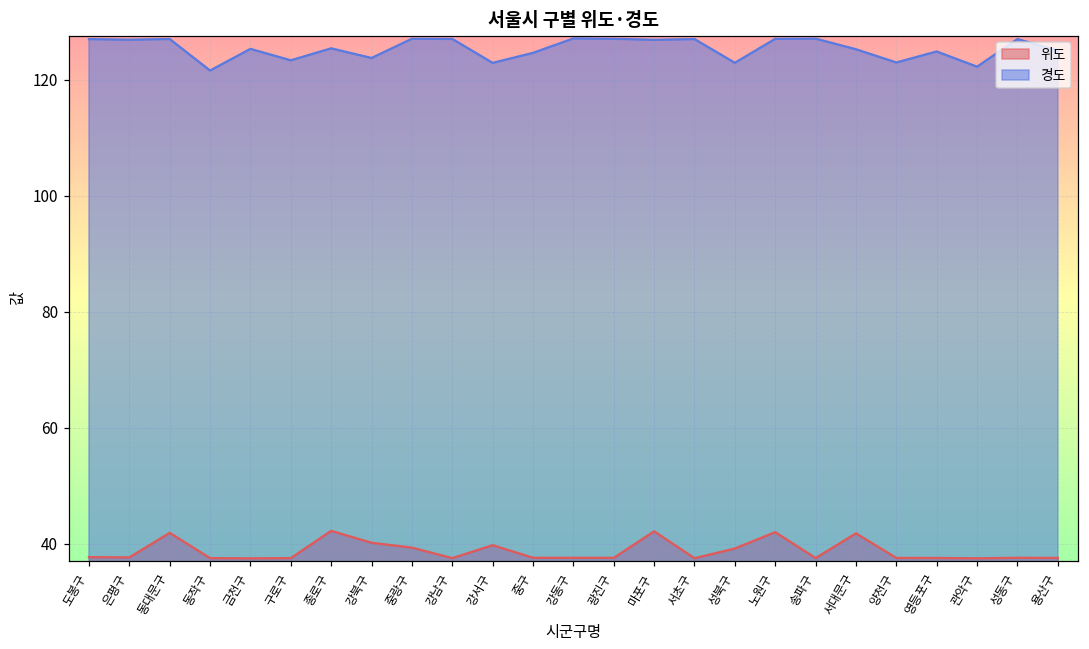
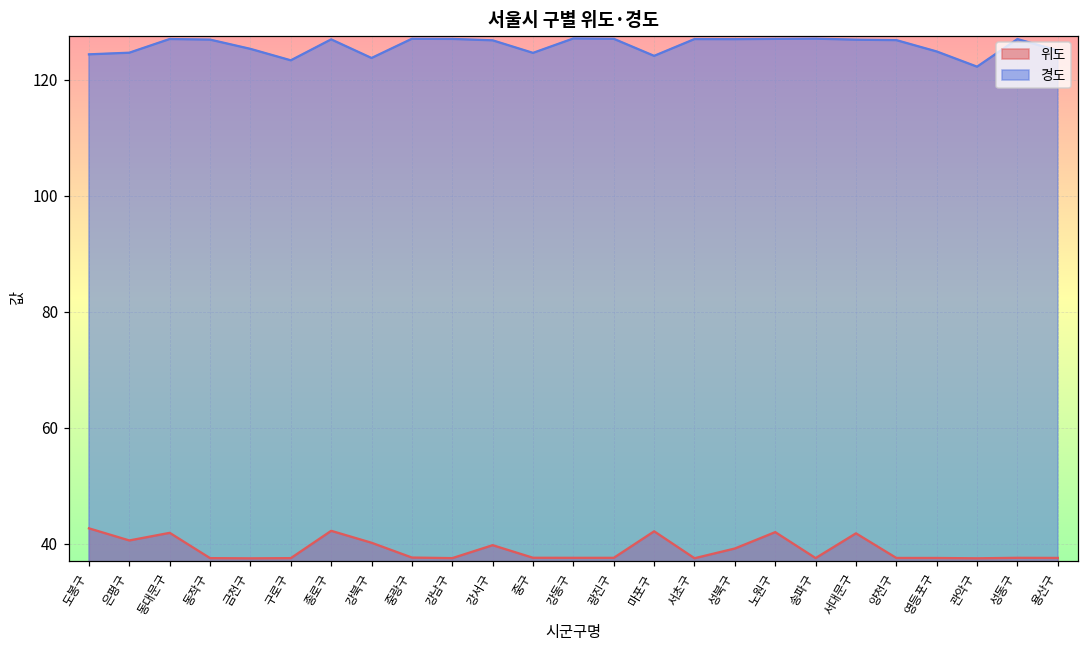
  {
    "위도": {
-     "도봉구": 38,
-     "은평구": 38,
+     "도봉구": 43,
+     "은평구": 41,
      "동대문구": 42,
      "동작구": 37,
      "금천구": 37,
      "구로구": 37,
      "종로구": 42,
      "강북구": 40,
-     "중랑구": 39,
+     "중랑구": 38,
      "강남구": 37,
      "강서구": 40,
      "중구": 38,
      "강동구": 38,
      "광진구": 38,
      "마포구": 42,
      "서초구": 37,
      "성북구": 39,
      "노원구": 42,
      "송파구": 38,
      "서대문구": 42,
      "양천구": 38,
      "영등포구": 38,
      "관악구": 37,
      "성동구": 38,
      "용산구": 38
    },
    "경도": {
-     "도봉구": 127,
-     "은평구": 127,
+     "도봉구": 124,
+     "은평구": 125,
      "동대문구": 127,
-     "동작구": 122,
+     "동작구": 127,
      "금천구": 125,
      "구로구": 123,
-     "종로구": 125,
+     "종로구": 127,
      "강북구": 124,
      "중랑구": 127,
      "강남구": 127,
-     "강서구": 123,
+     "강서구": 127,
      "중구": 125,
      "강동구": 127,
      "광진구": 127,
-     "마포구": 127,
+     "마포구": 124,
      "서초구": 127,
-     "성북구": 123,
+     "성북구": 127,
      "노원구": 127,
      "송파구": 127,
-     "서대문구": 125,
-     "양천구": 123,
+     "서대문구": 127,
+     "양천구": 127,
      "영등포구": 125,
      "관악구": 122,
      "성동구": 127
    }
  }
